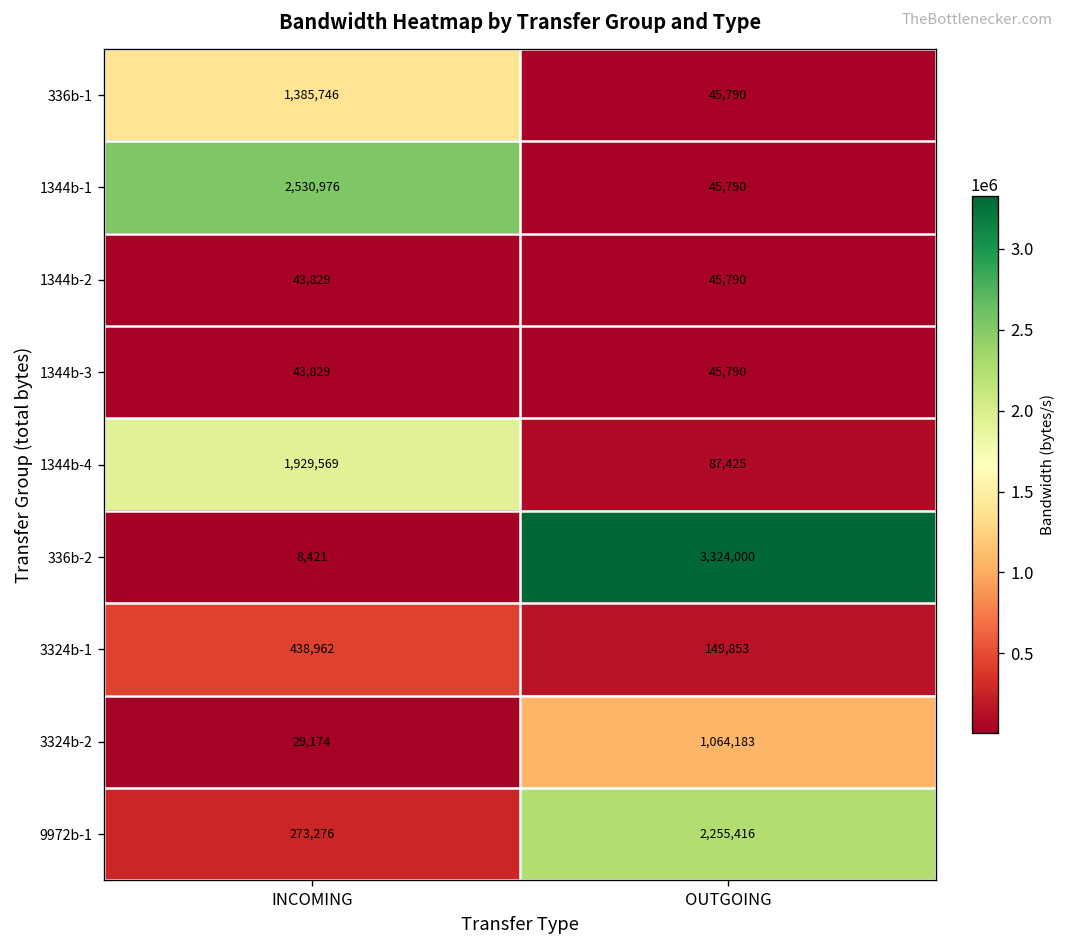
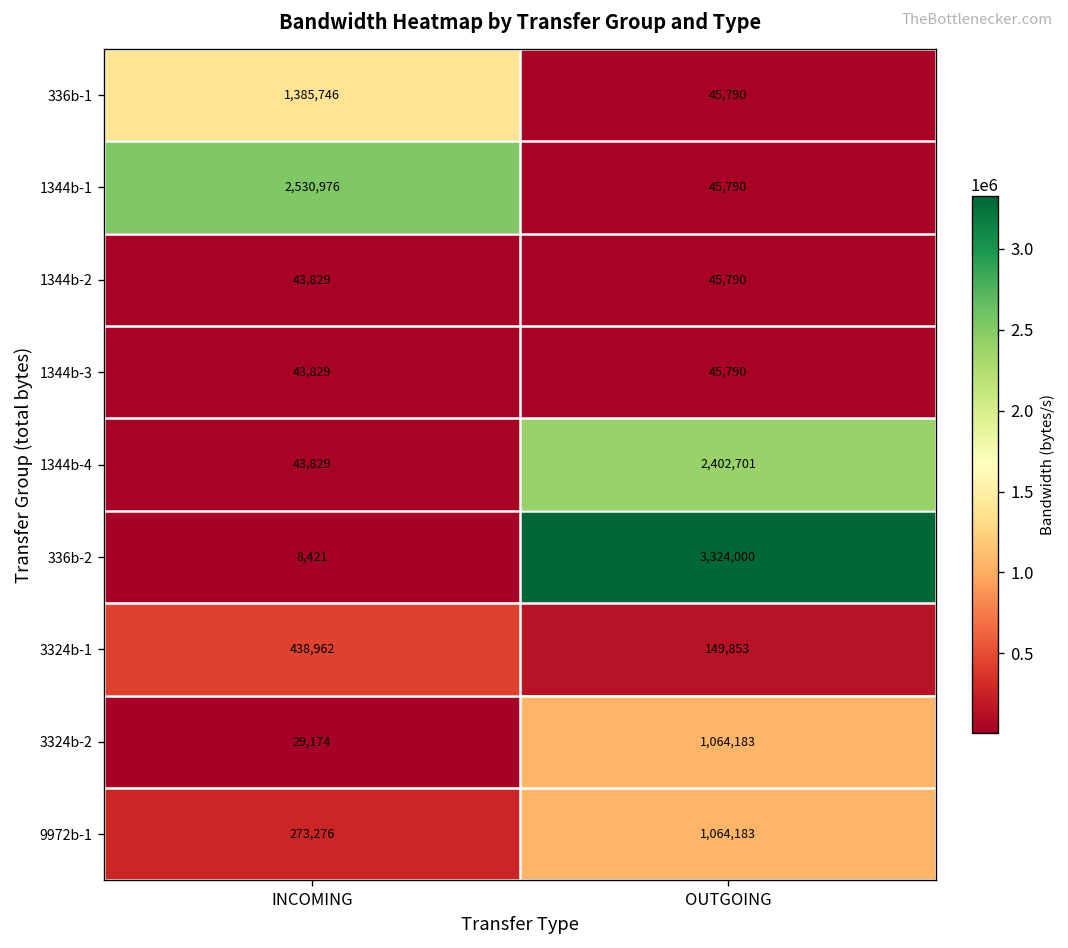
  {
    "336b-1": {
      "INCOMING": "1,385,746",
      "OUTGOING": "45,790"
    },
    "1344b-1": {
      "INCOMING": "2,530,976",
      "OUTGOING": "45,790"
    },
    "1344b-2": {
      "INCOMING": "43,829",
      "OUTGOING": "45,790"
    },
    "1344b-3": {
      "INCOMING": "43,829",
      "OUTGOING": "45,790"
    },
    "1344b-4": {
-     "INCOMING": "1,929,569",
-     "OUTGOING": "87,425"
+     "INCOMING": "43,829",
+     "OUTGOING": "2,402,701"
    },
    "336b-2": {
      "INCOMING": "8,421",
      "OUTGOING": "3,324,000"
    },
    "3324b-1": {
      "INCOMING": "438,962",
      "OUTGOING": "149,853"
    },
    "3324b-2": {
      "INCOMING": "29,174",
      "OUTGOING": "1,064,183"
    },
    "9972b-1": {
      "INCOMING": "273,276",
-     "OUTGOING": "2,255,416"
+     "OUTGOING": "1,064,183"
    }
  }
